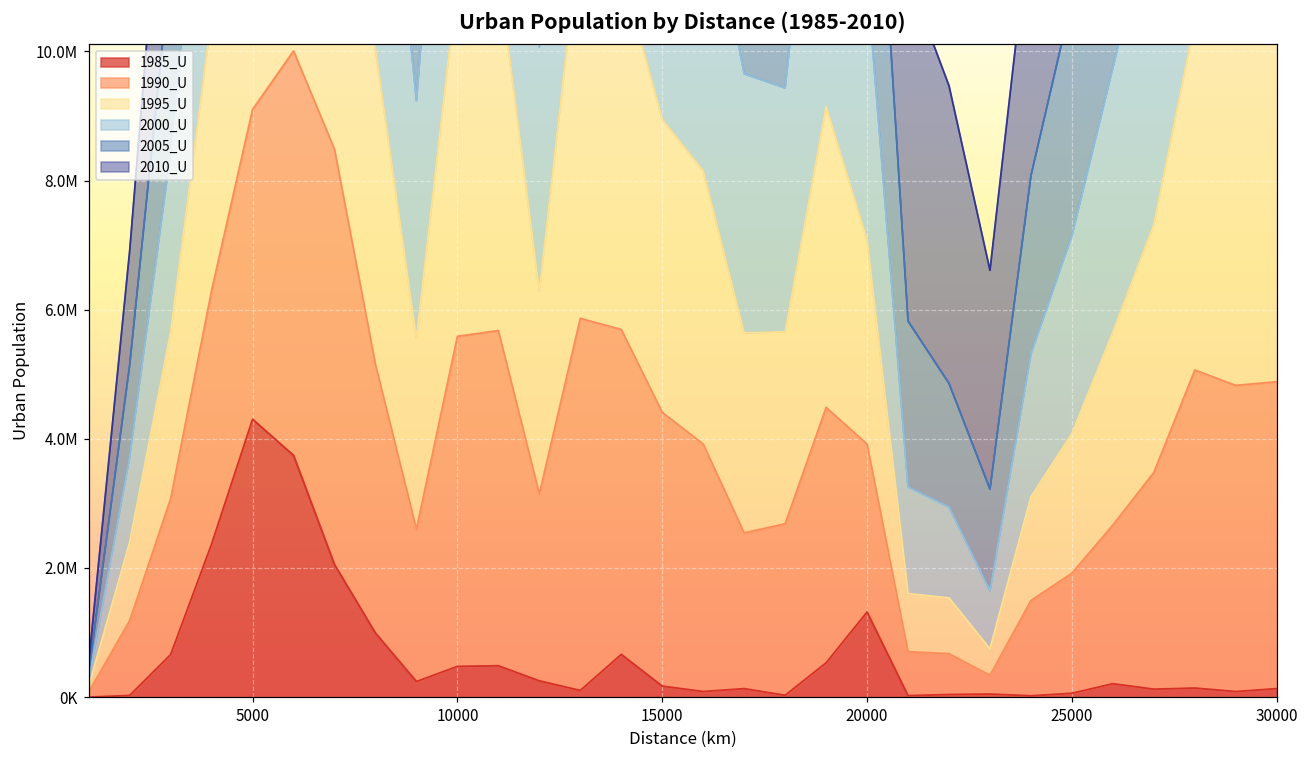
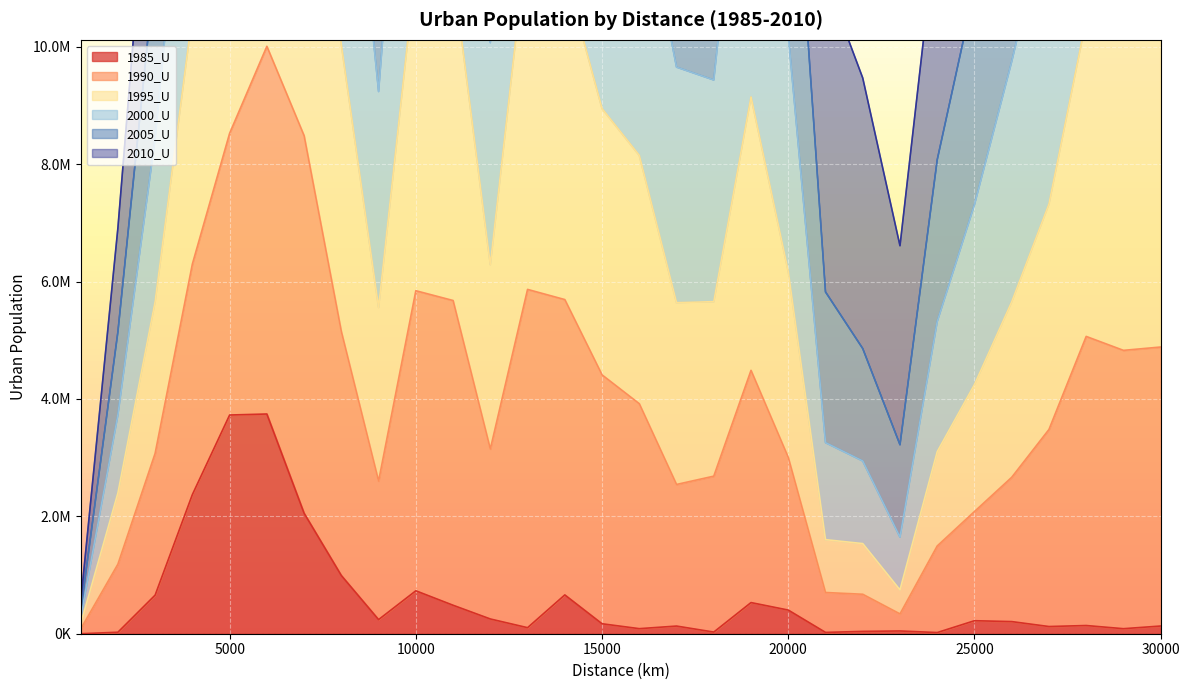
  {
    "1985_U": {
-     "5000": 4300000,
-     "10000": 500000,
+     "5000": 3700000,
+     "10000": 700000,
      "15000": 200000,
-     "20000": 1300000,
-     "25000": 100000,
+     "20000": 400000,
+     "25000": 200000,
      "30000": 100000
    },
    "1990_U": {
      "5000": 4800000,
      "10000": 5100000,
      "15000": 4200000,
      "20000": 2600000,
      "25000": 1900000,
      "30000": 4800000
    },
    "1995_U": {
      "15000": 4500000,
      "20000": 3200000,
      "25000": 2200000
    },
    "2000_U": {
      "25000": 3100000
    }
  }
